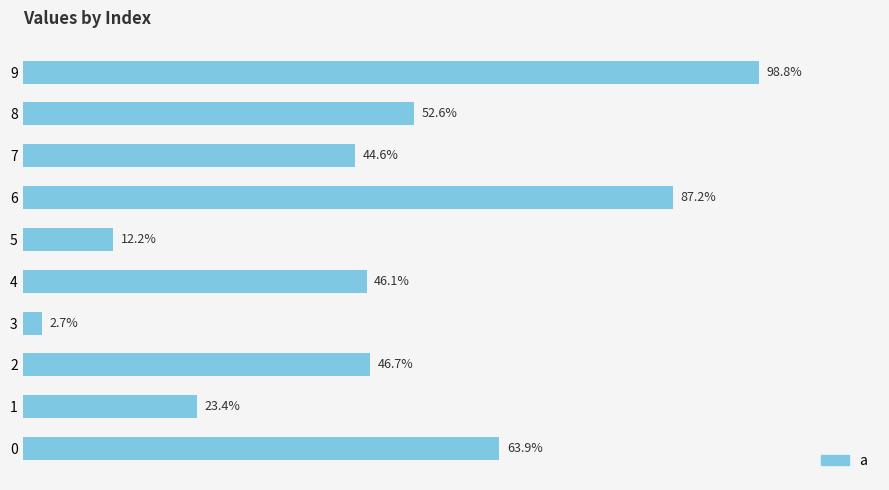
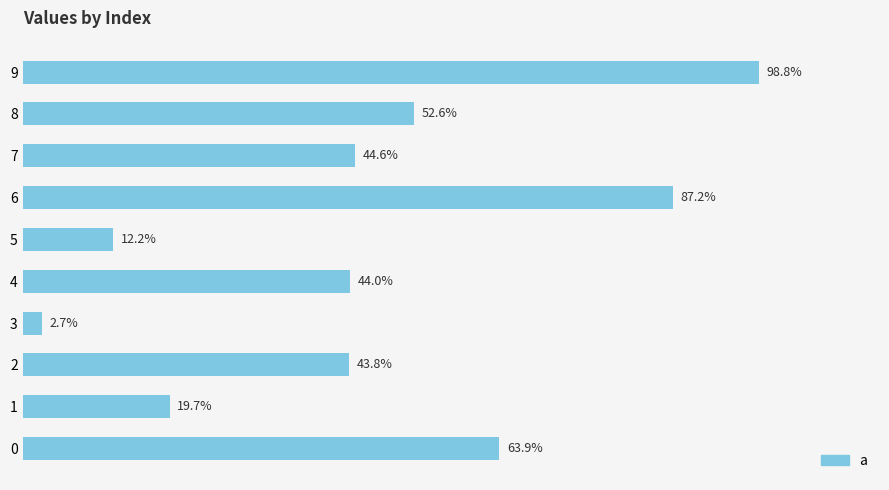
  {
    "9": "98.8%",
    "8": "52.6%",
    "7": "44.6%",
    "6": "87.2%",
    "5": "12.2%",
-   "4": "46.1%",
+   "4": "44.0%",
    "3": "2.7%",
-   "2": "46.7%",
-   "1": "23.4%",
+   "2": "43.8%",
+   "1": "19.7%",
    "0": "63.9%"
  }
